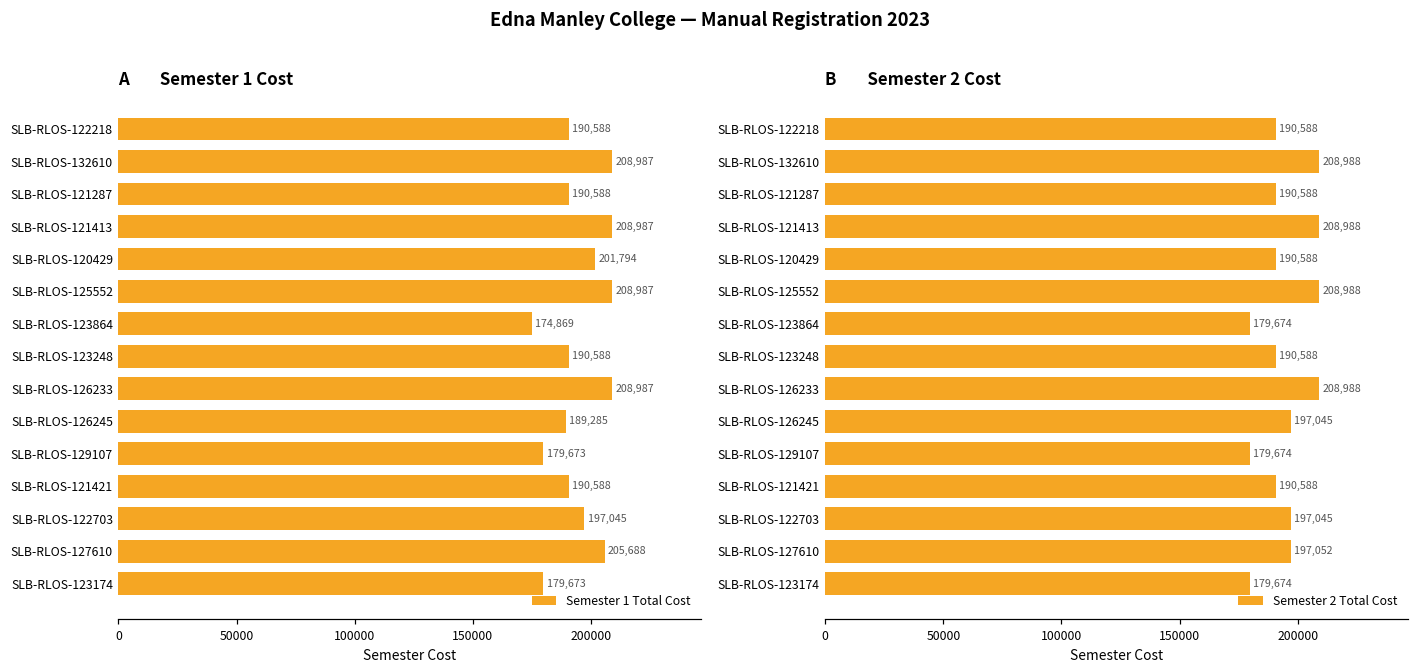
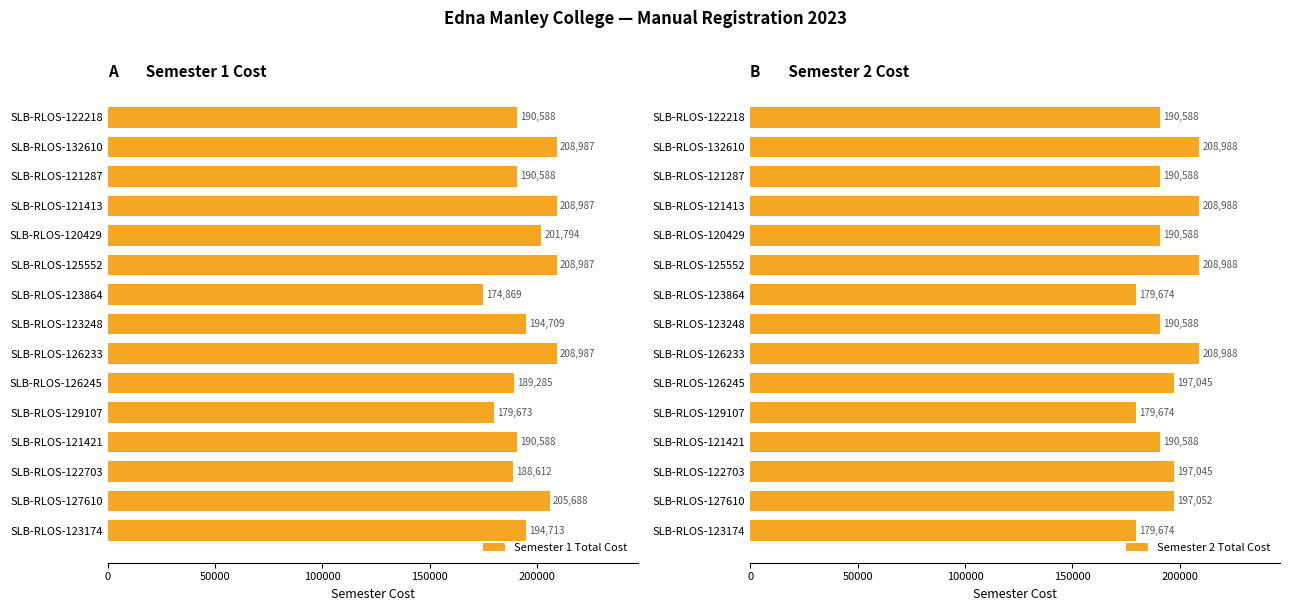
  {
    "A Semester 1 Cost": {
      "SLB-RLOS-122218": "190,588",
      "SLB-RLOS-132610": "208,987",
      "SLB-RLOS-121287": "190,588",
      "SLB-RLOS-121413": "208,987",
      "SLB-RLOS-120429": "201,794",
      "SLB-RLOS-125552": "208,987",
      "SLB-RLOS-123864": "174,869",
-     "SLB-RLOS-123248": "190,588",
+     "SLB-RLOS-123248": "194,709",
      "SLB-RLOS-126233": "208,987",
      "SLB-RLOS-126245": "189,285",
      "SLB-RLOS-129107": "179,673",
      "SLB-RLOS-121421": "190,588",
-     "SLB-RLOS-122703": "197,045",
+     "SLB-RLOS-122703": "188,612",
      "SLB-RLOS-127610": "205,688",
-     "SLB-RLOS-123174": "179,673"
+     "SLB-RLOS-123174": "194,713"
    },
    "B Semester 2 Cost": {
      "SLB-RLOS-122218": "190,588",
      "SLB-RLOS-132610": "208,988",
      "SLB-RLOS-121287": "190,588",
      "SLB-RLOS-121413": "208,988",
      "SLB-RLOS-120429": "190,588",
      "SLB-RLOS-125552": "208,988",
      "SLB-RLOS-123864": "179,674",
      "SLB-RLOS-123248": "190,588",
      "SLB-RLOS-126233": "208,988",
      "SLB-RLOS-126245": "197,045",
      "SLB-RLOS-129107": "179,674",
      "SLB-RLOS-121421": "190,588",
      "SLB-RLOS-122703": "197,045",
      "SLB-RLOS-127610": "197,052",
      "SLB-RLOS-123174": "179,674"
    }
  }
